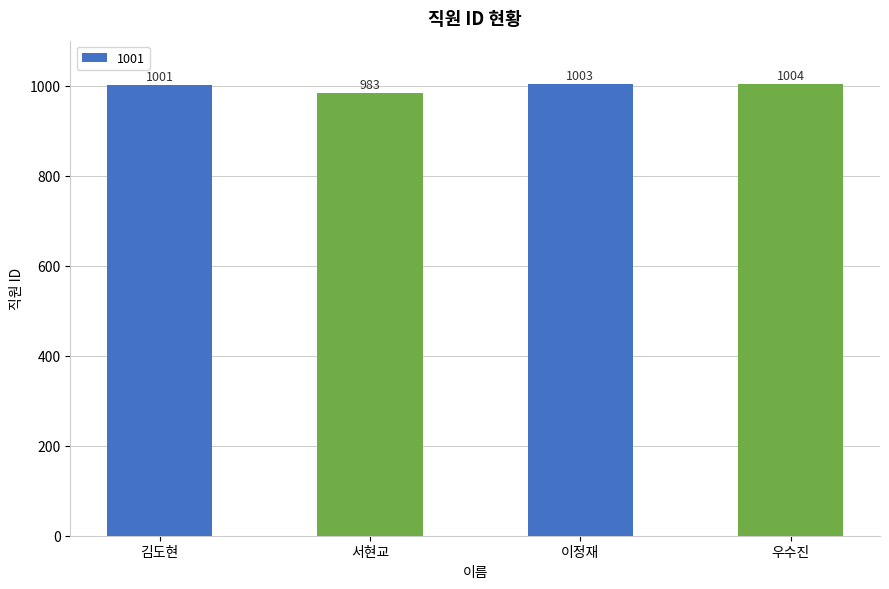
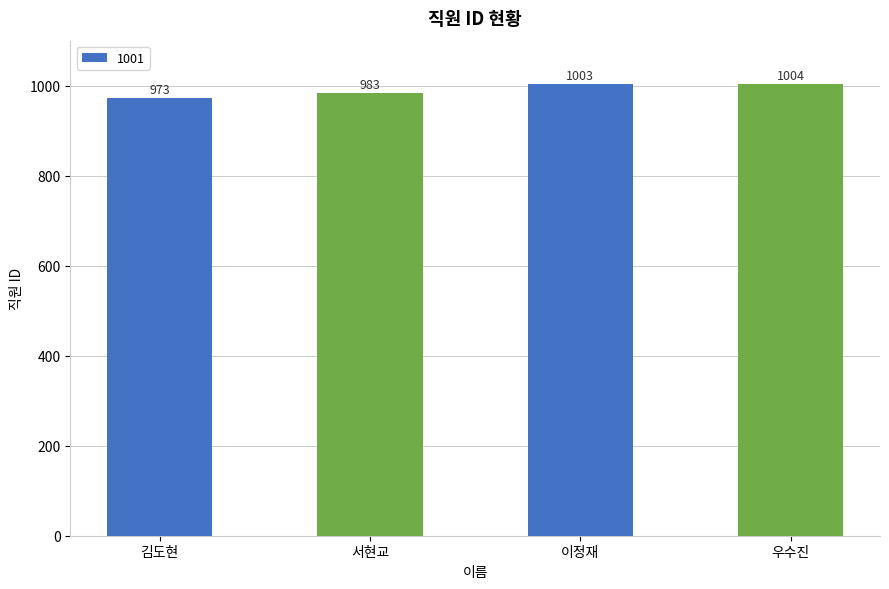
  {
-   "김도현": 1001,
+   "김도현": 973,
    "서현교": 983,
    "이정재": 1003,
    "우수진": 1004
  }
